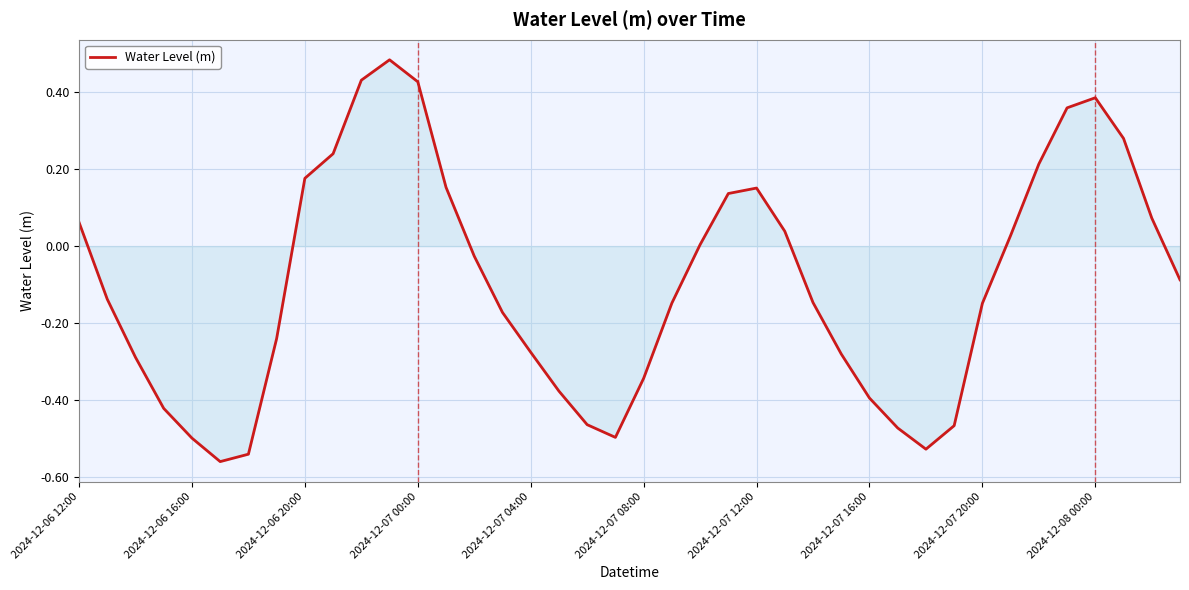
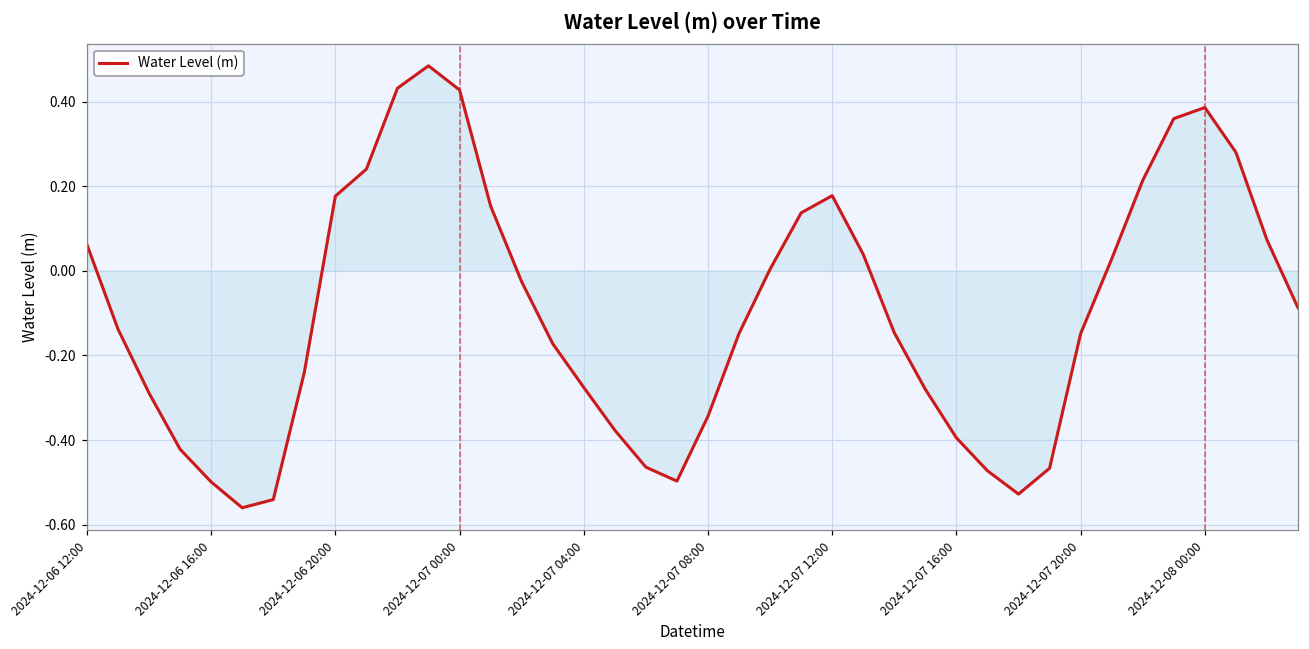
  {
    "Water Level (m)": {
      "2024-12-06 16:00": -0.50,
      "2024-12-07 04:00": -0.28,
      "2024-12-07 08:00": -0.34,
-     "2024-12-07 12:00": 0.15,
+     "2024-12-07 12:00": 0.18,
      "2024-12-07 16:00": -0.39,
      "2024-12-07 20:00": -0.15
    }
  }
